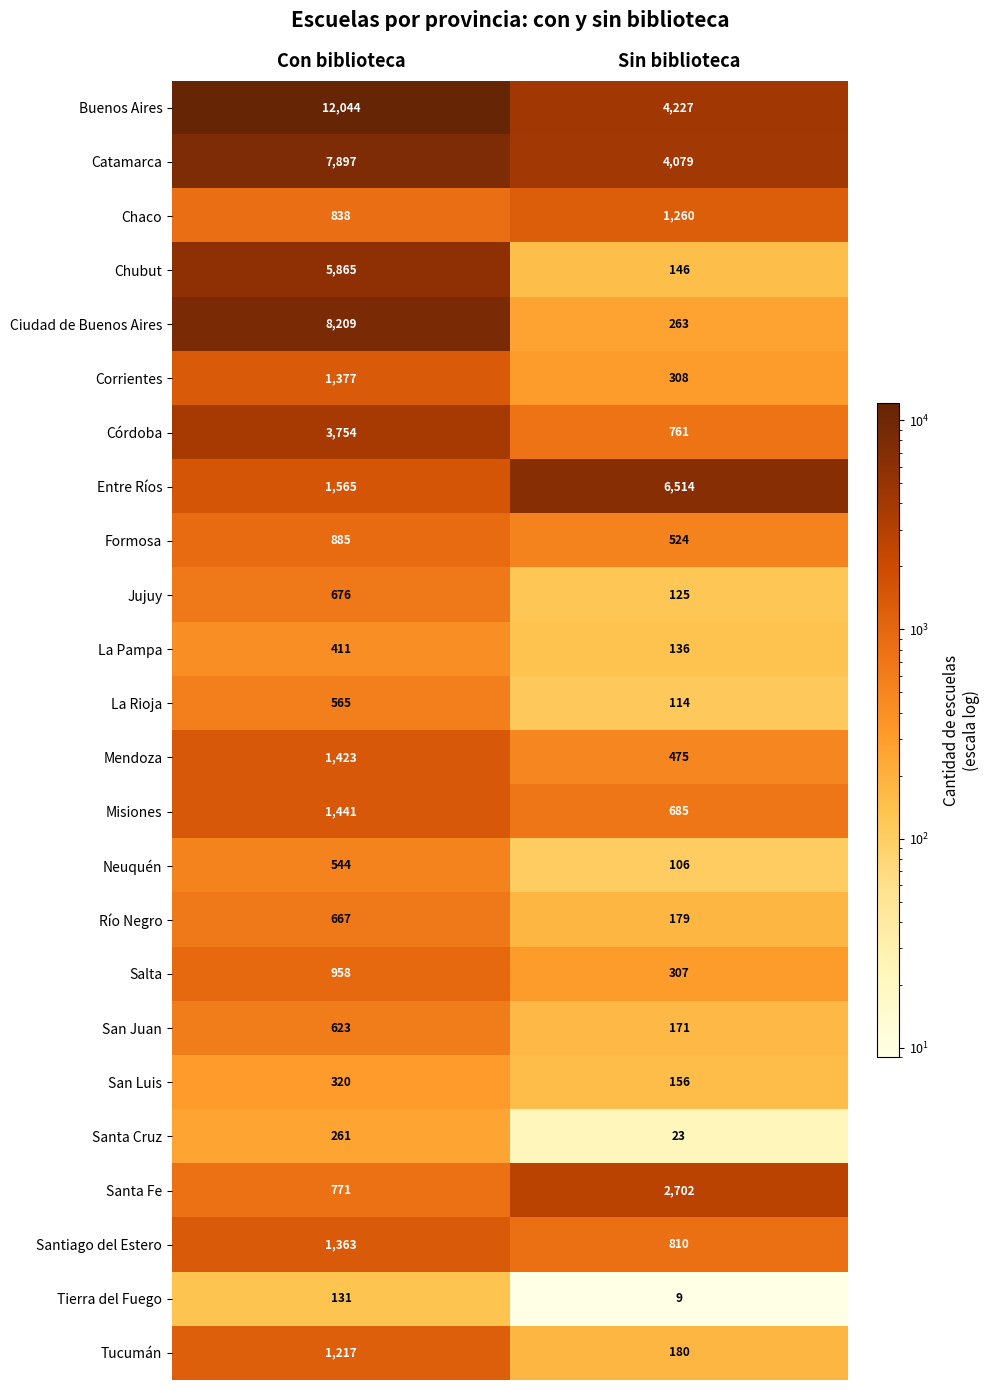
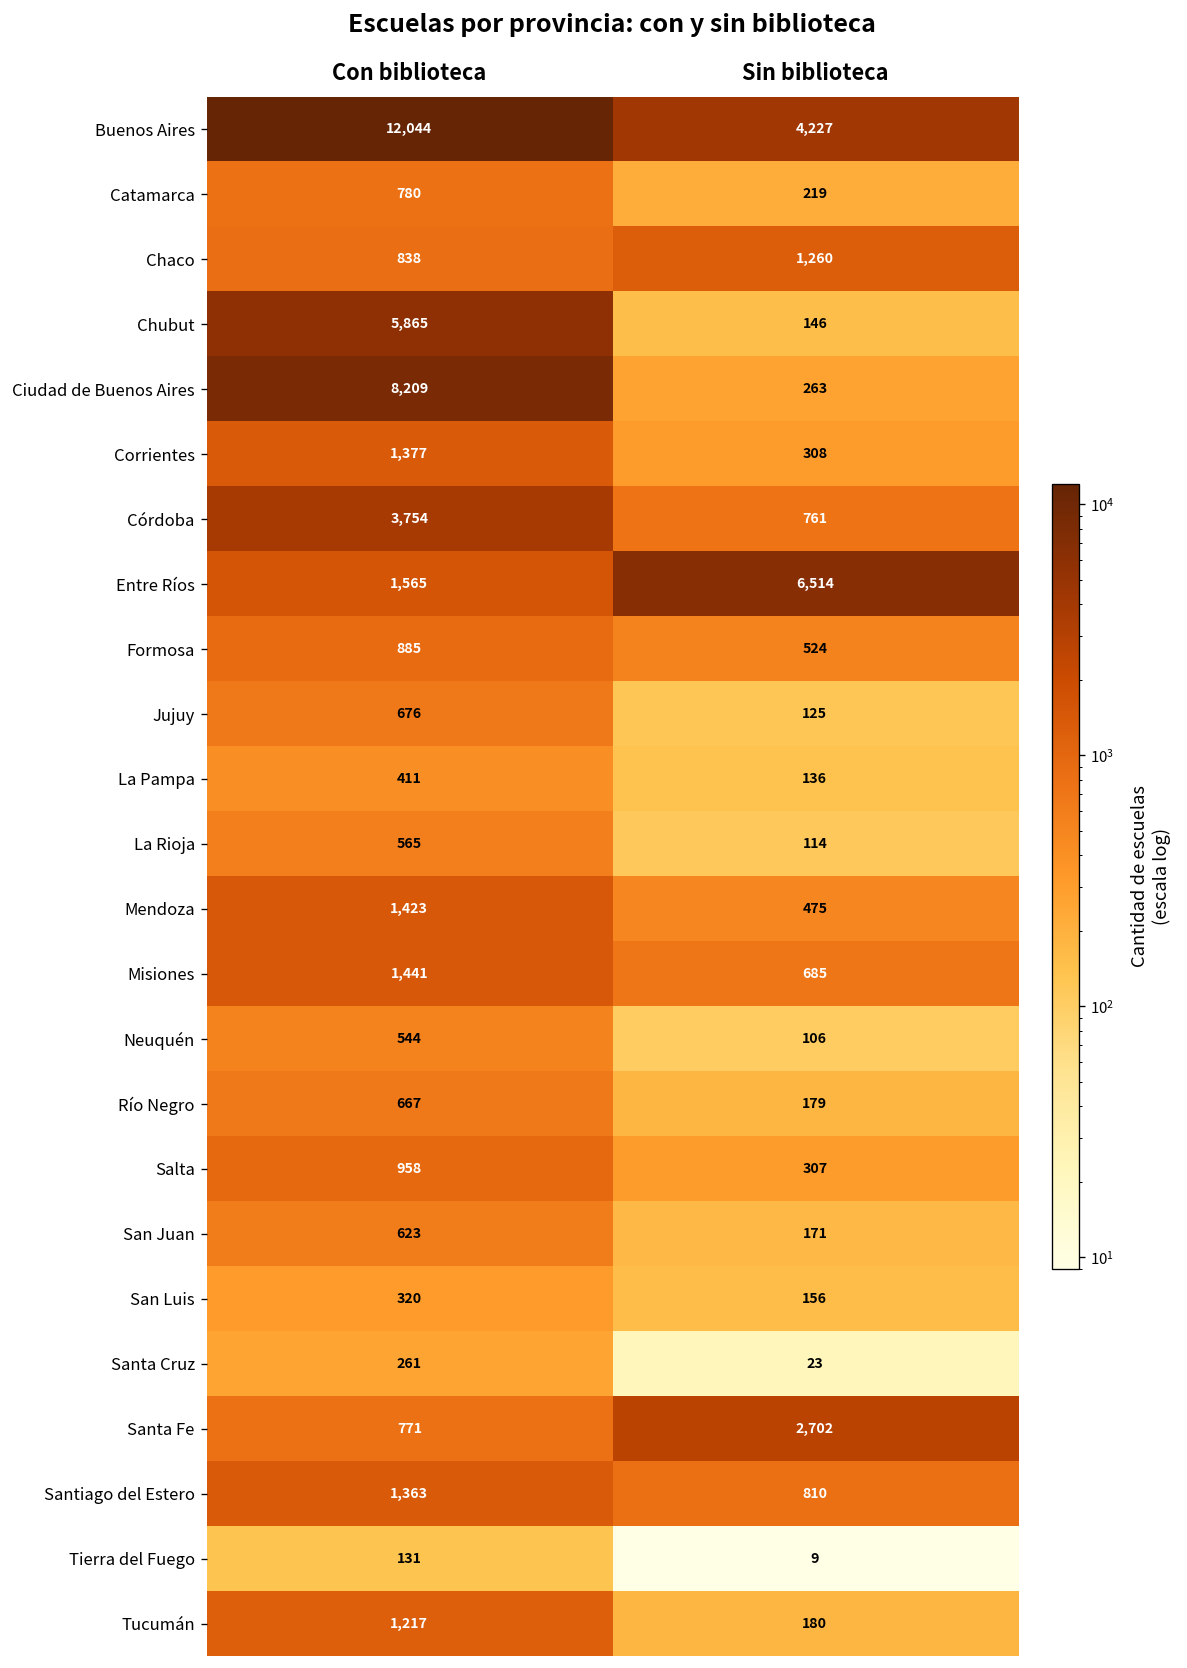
  {
    "Buenos Aires": {
      "Con biblioteca": "12,044",
      "Sin biblioteca": "4,227"
    },
    "Catamarca": {
-     "Con biblioteca": "7,897",
-     "Sin biblioteca": "4,079"
+     "Con biblioteca": "780",
+     "Sin biblioteca": "219"
    },
    "Chaco": {
      "Con biblioteca": "838",
      "Sin biblioteca": "1,260"
    },
    "Chubut": {
      "Con biblioteca": "5,865",
      "Sin biblioteca": "146"
    },
    "Ciudad de Buenos Aires": {
      "Con biblioteca": "8,209",
      "Sin biblioteca": "263"
    },
    "Corrientes": {
      "Con biblioteca": "1,377",
      "Sin biblioteca": "308"
    },
    "Córdoba": {
      "Con biblioteca": "3,754",
      "Sin biblioteca": "761"
    },
    "Entre Ríos": {
      "Con biblioteca": "1,565",
      "Sin biblioteca": "6,514"
    },
    "Formosa": {
      "Con biblioteca": "885",
      "Sin biblioteca": "524"
    },
    "Jujuy": {
      "Con biblioteca": "676",
      "Sin biblioteca": "125"
    },
    "La Pampa": {
      "Con biblioteca": "411",
      "Sin biblioteca": "136"
    },
    "La Rioja": {
      "Con biblioteca": "565",
      "Sin biblioteca": "114"
    },
    "Mendoza": {
      "Con biblioteca": "1,423",
      "Sin biblioteca": "475"
    },
    "Misiones": {
      "Con biblioteca": "1,441",
      "Sin biblioteca": "685"
    },
    "Neuquén": {
      "Con biblioteca": "544",
      "Sin biblioteca": "106"
    },
    "Río Negro": {
      "Con biblioteca": "667",
      "Sin biblioteca": "179"
    },
    "Salta": {
      "Con biblioteca": "958",
      "Sin biblioteca": "307"
    },
    "San Juan": {
      "Con biblioteca": "623",
      "Sin biblioteca": "171"
    },
    "San Luis": {
      "Con biblioteca": "320",
      "Sin biblioteca": "156"
    },
    "Santa Cruz": {
      "Con biblioteca": "261",
      "Sin biblioteca": "23"
    },
    "Santa Fe": {
      "Con biblioteca": "771",
      "Sin biblioteca": "2,702"
    },
    "Santiago del Estero": {
      "Con biblioteca": "1,363",
      "Sin biblioteca": "810"
    },
    "Tierra del Fuego": {
      "Con biblioteca": "131",
      "Sin biblioteca": "9"
    },
    "Tucumán": {
      "Con biblioteca": "1,217",
      "Sin biblioteca": "180"
    }
  }
